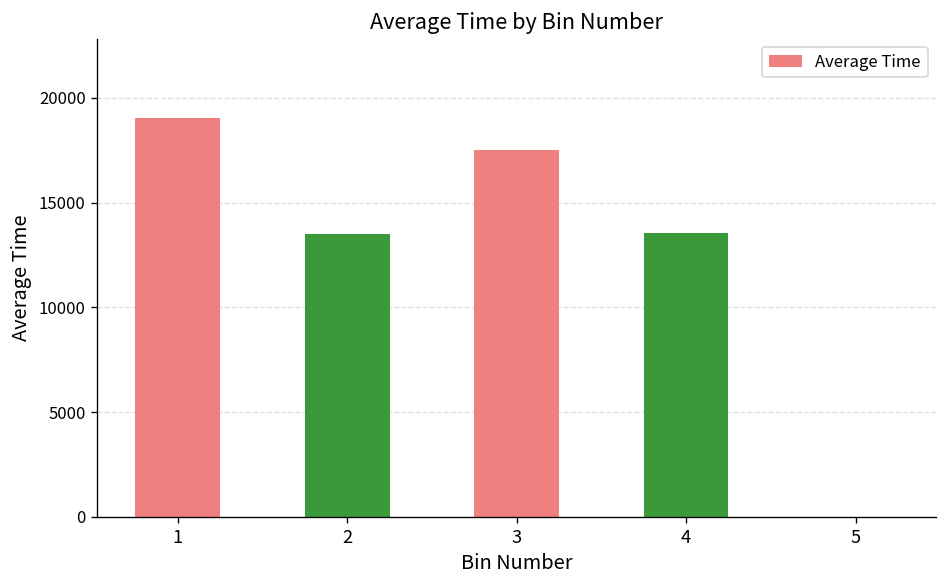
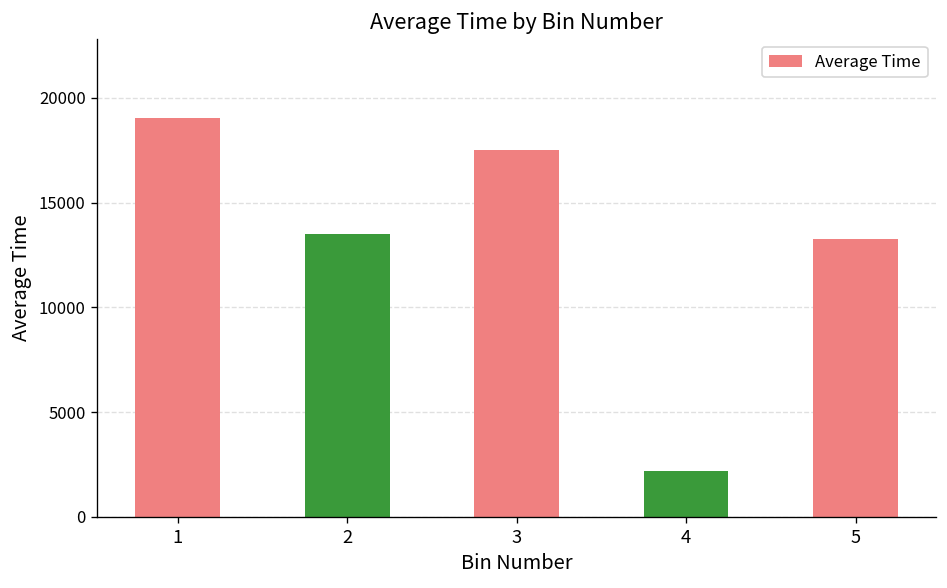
  {
    "1": 19000,
    "2": 13500,
    "3": 17500,
-   "4": 13500,
-   "5": 0
+   "4": 2200,
+   "5": 13200
  }
